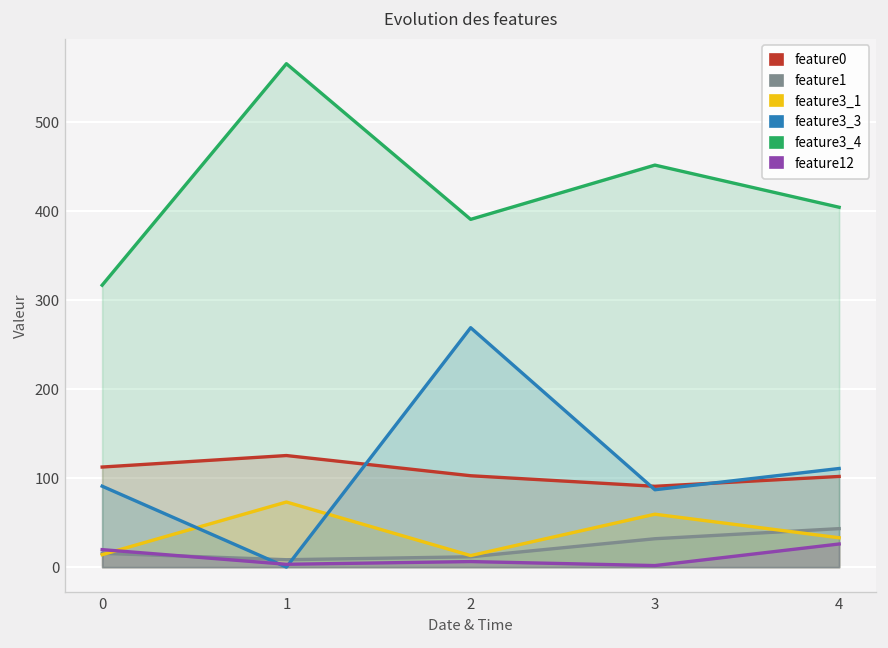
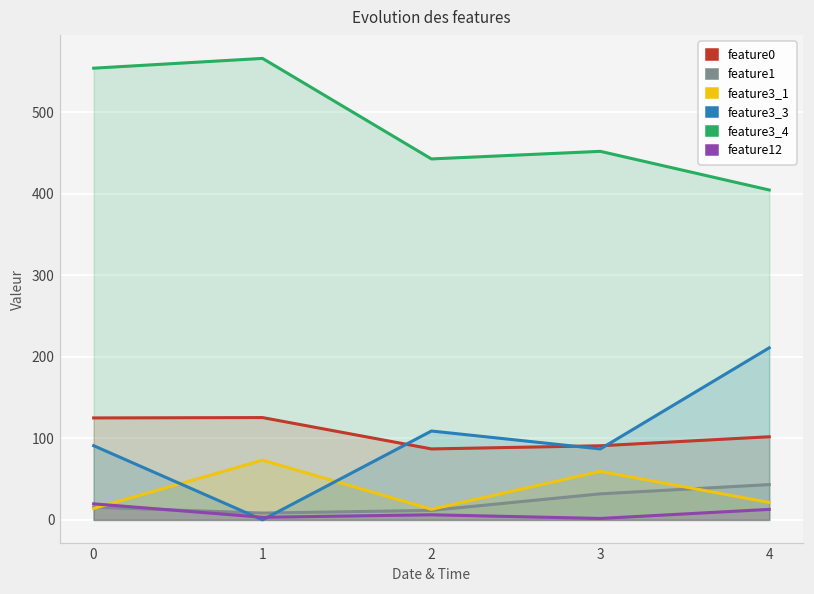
  {
    "feature0": {
-     "0": 110,
+     "0": 130,
      "1": 130,
-     "2": 100,
+     "2": 90,
      "3": 90,
      "4": 100
    },
    "feature1": {
      "1": 10,
      "3": 30,
      "4": 40
    },
    "feature3_1": {
      "1": 70,
      "3": 60,
-     "4": 30
+     "4": 20
    },
    "feature3_3": {
      "0": 90,
-     "2": 270,
+     "2": 110,
      "3": 90,
-     "4": 110
+     "4": 210
    },
    "feature3_4": {
-     "0": 320,
+     "0": 550,
      "1": 570,
-     "2": 390,
+     "2": 440,
      "3": 450,
      "4": 400
    },
    "feature12": {
      "0": 20,
      "2": 10,
      "3": 0,
-     "4": 30
+     "4": 10
    }
  }
